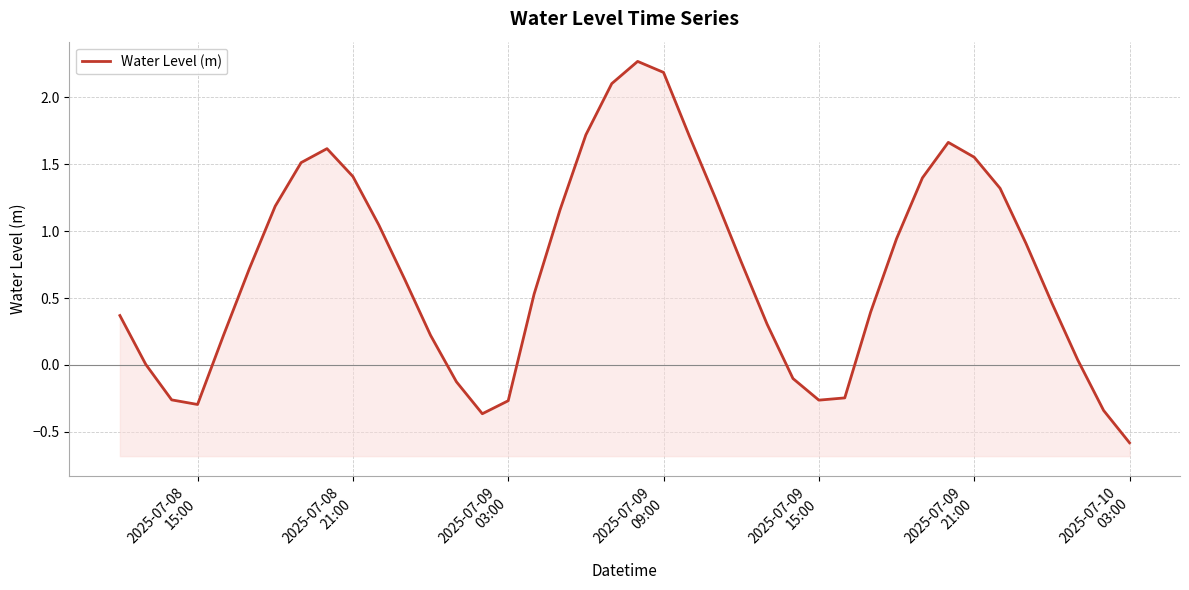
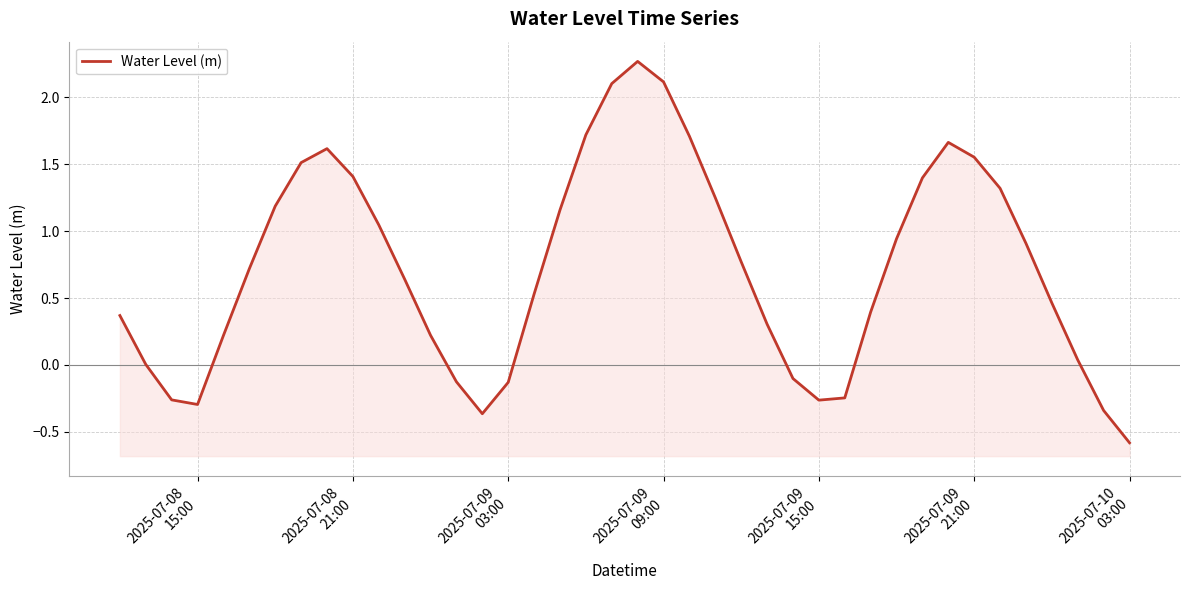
  {
    "2025-07-08 15:00": -0.30,
    "2025-07-08 21:00": 1.41,
-   "2025-07-09 03:00": -0.27,
-   "2025-07-09 09:00": 2.19,
+   "2025-07-09 03:00": -0.13,
+   "2025-07-09 09:00": 2.12,
    "2025-07-09 15:00": -0.26,
    "2025-07-09 21:00": 1.55,
    "2025-07-10 03:00": -0.58
  }
